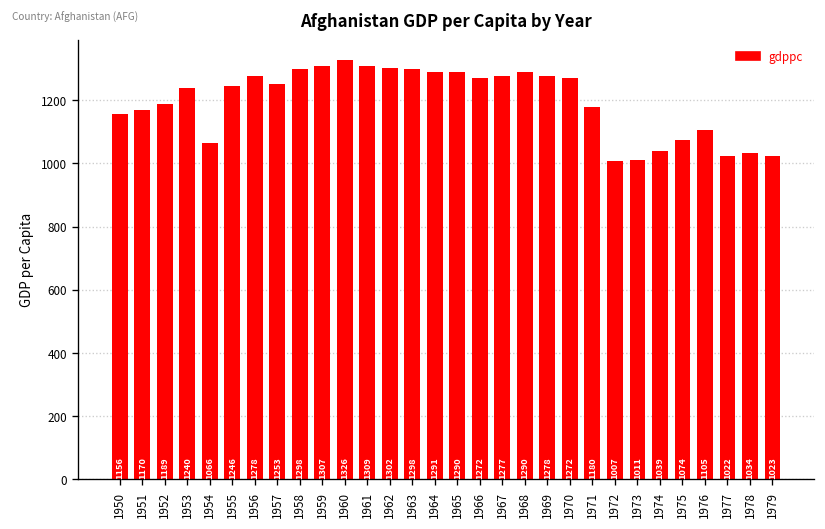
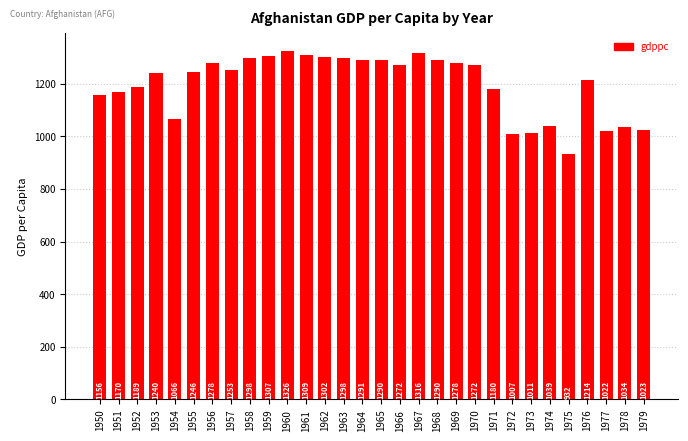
  {
    "1950": 1156,
    "1951": 1170,
    "1952": 1189,
    "1953": 1240,
    "1954": 1066,
    "1955": 1246,
    "1956": 1278,
    "1957": 1253,
    "1958": 1298,
    "1959": 1307,
    "1960": 1326,
    "1961": 1309,
    "1962": 1302,
    "1963": 1298,
    "1964": 1291,
    "1965": 1290,
    "1966": 1272,
-   "1967": 1277,
+   "1967": 1316,
    "1968": 1290,
    "1969": 1278,
    "1970": 1272,
    "1971": 1180,
    "1972": 1007,
    "1973": 1011,
    "1974": 1039,
-   "1975": 1074,
-   "1976": 1105,
+   "1975": 932,
+   "1976": 1214,
    "1977": 1022,
    "1978": 1034,
    "1979": 1023
  }
